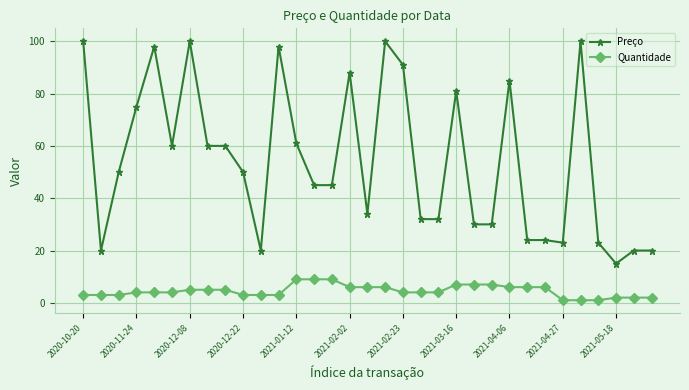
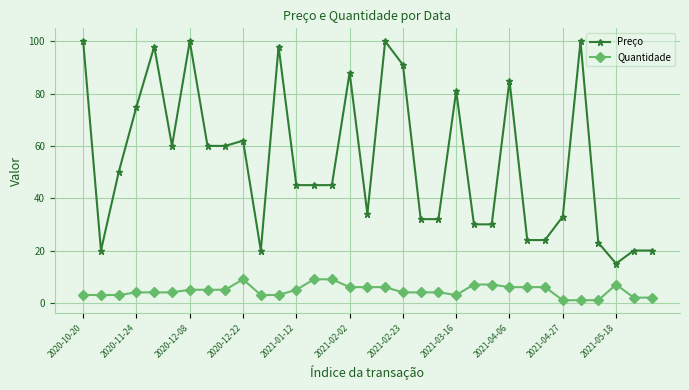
  {
    "Preço": {
      "2020-10-20": 100,
      "2020-11-24": 75,
-     "2020-12-22": 50,
-     "2021-01-12": 61,
+     "2020-12-22": 62,
+     "2021-01-12": 45,
      "2021-02-02": 88,
      "2021-02-23": 91,
      "2021-03-16": 81,
      "2021-04-06": 85,
-     "2021-04-27": 23,
+     "2021-04-27": 33,
      "2021-05-18": 15
    },
    "Quantidade": {
      "2020-10-20": 3,
      "2020-11-24": 4,
-     "2020-12-22": 3,
-     "2021-01-12": 9,
+     "2020-12-22": 9,
+     "2021-01-12": 5,
      "2021-02-02": 6,
      "2021-02-23": 4,
-     "2021-03-16": 7,
+     "2021-03-16": 3,
      "2021-04-06": 6,
      "2021-04-27": 1,
-     "2021-05-18": 2
+     "2021-05-18": 7
    }
  }
